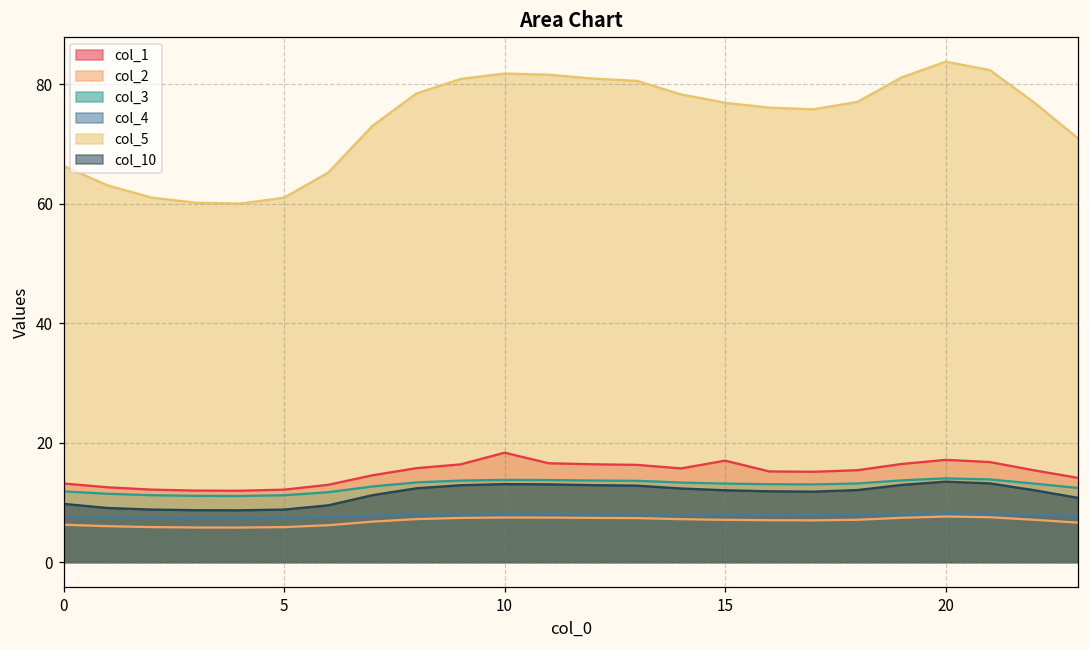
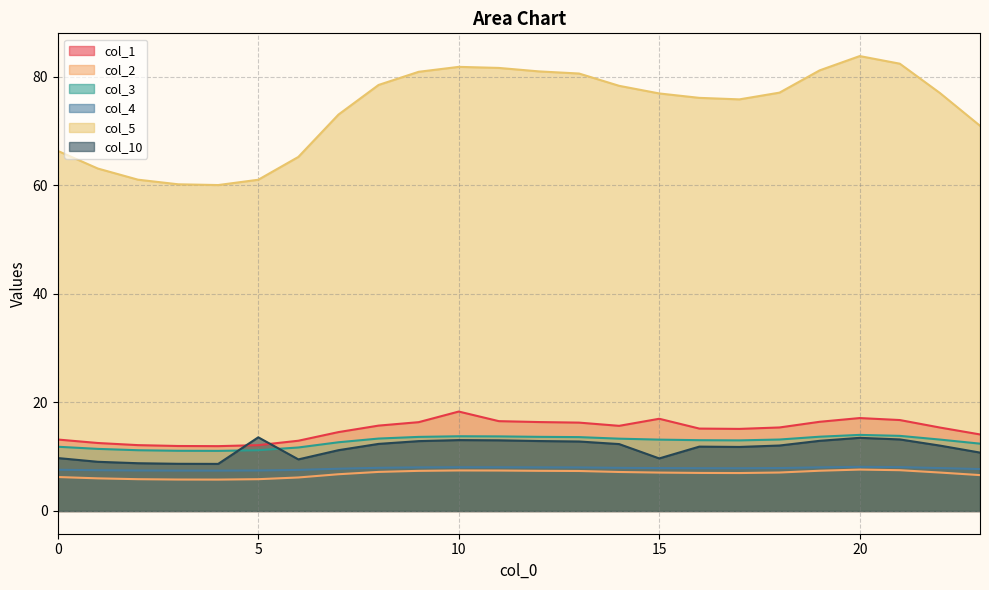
  {
    "col_1": {
      "0": 13,
      "5": 12,
      "10": 18,
      "15": 17,
      "20": 17
    },
    "col_10": {
      "0": 10,
-     "5": 9,
+     "5": 14,
      "10": 13,
-     "15": 12,
+     "15": 10,
      "20": 13
    }
  }
